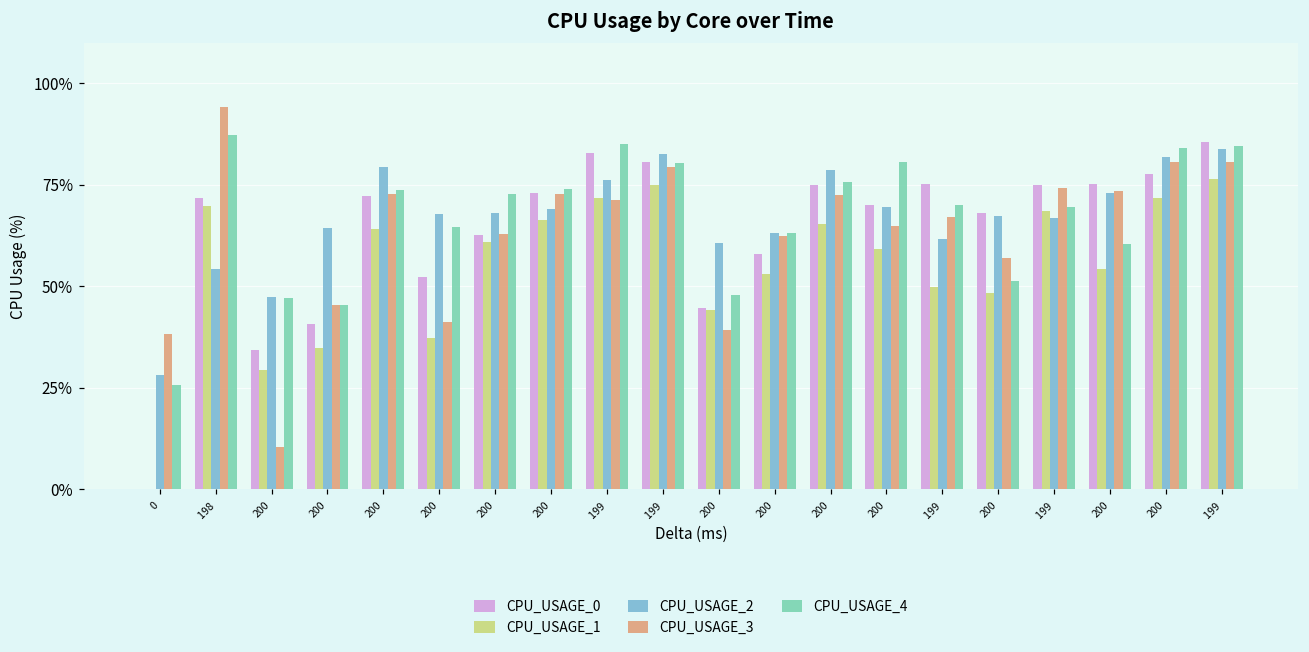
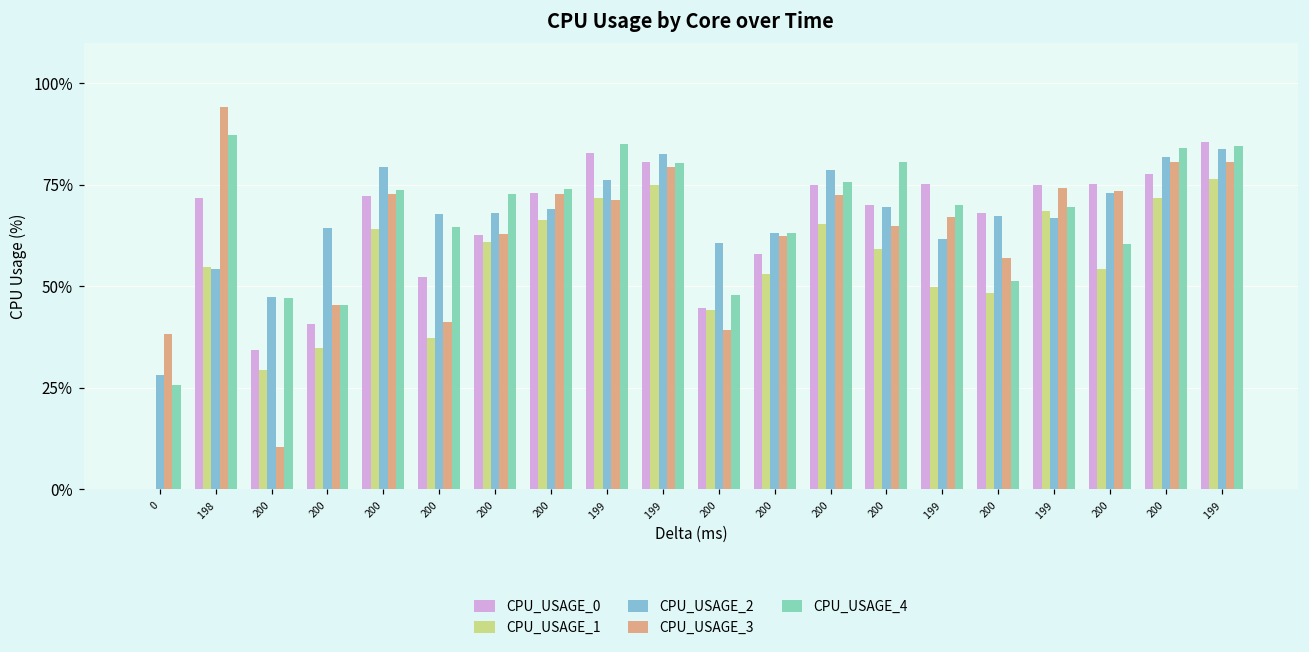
  {
    "CPU_USAGE_0": {
      "0": "0%",
      "198": "72%"
    },
    "CPU_USAGE_1": {
      "0": "0%",
-     "198": "70%"
+     "198": "55%"
    },
    "CPU_USAGE_3": {
      "0": "38%",
      "198": "94%"
    }
  }
